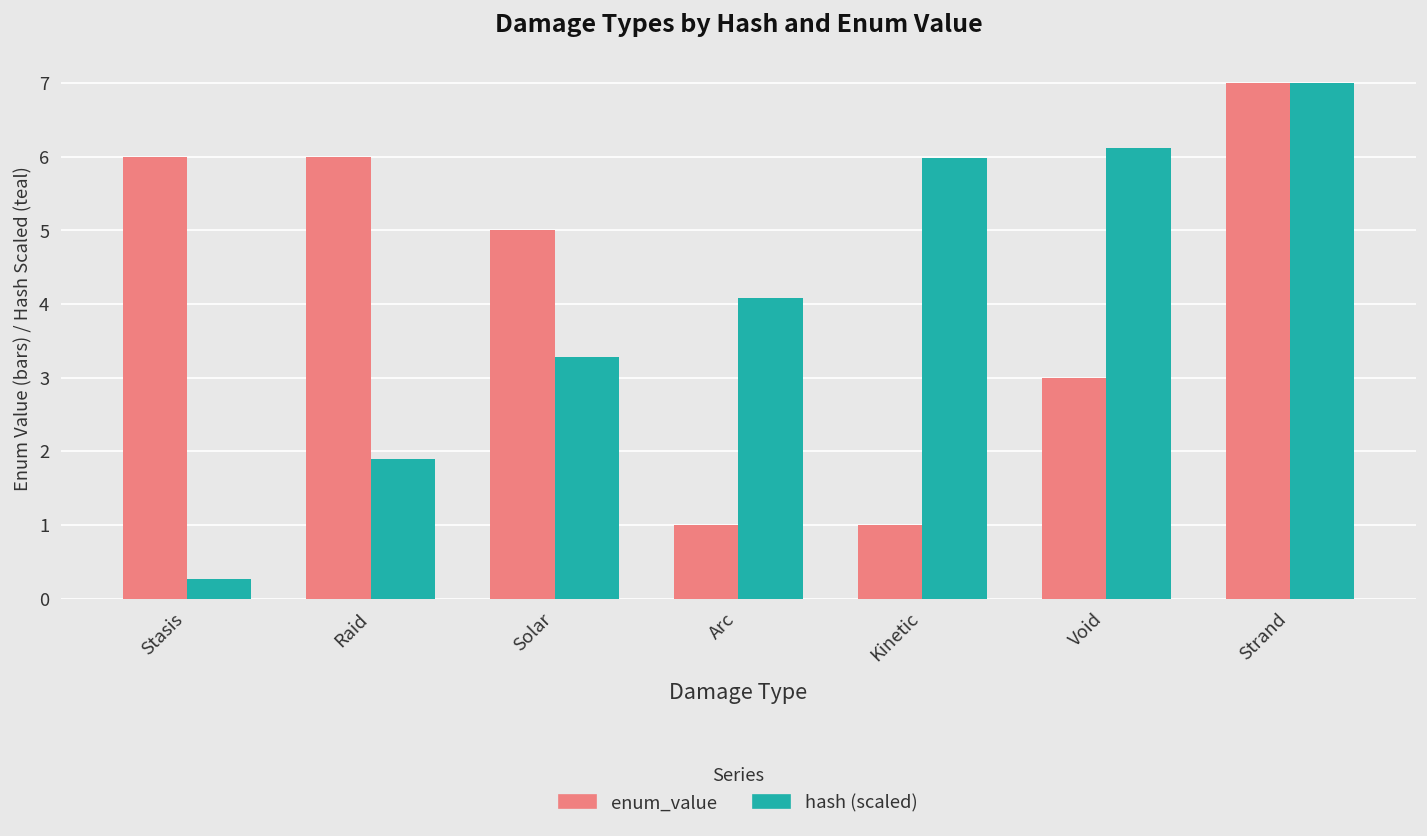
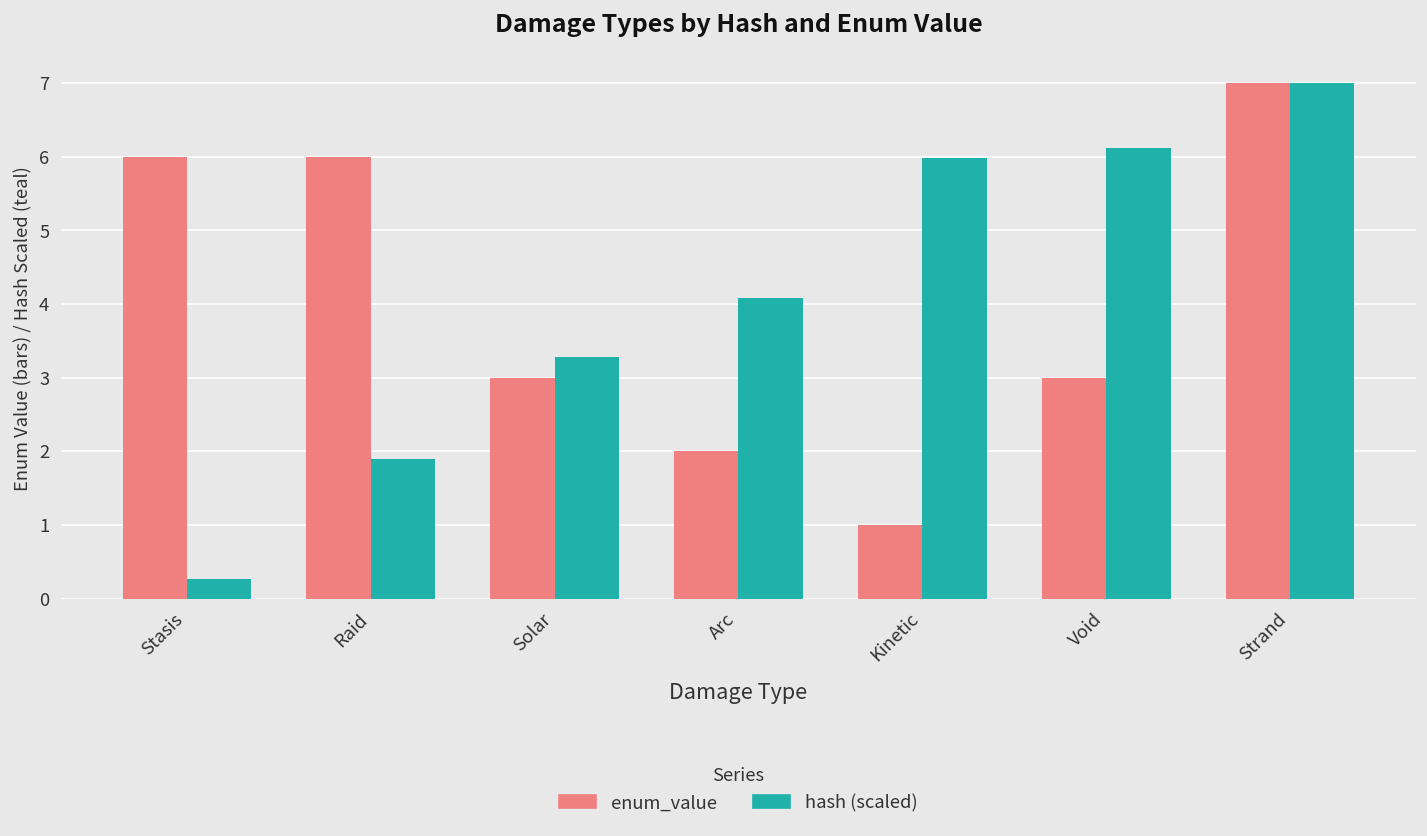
  {
    "enum_value": {
      "Stasis": 6,
      "Raid": 6,
-     "Solar": 5,
-     "Arc": 1,
+     "Solar": 3,
+     "Arc": 2,
      "Kinetic": 1,
      "Void": 3,
      "Strand": 7
    }
  }
